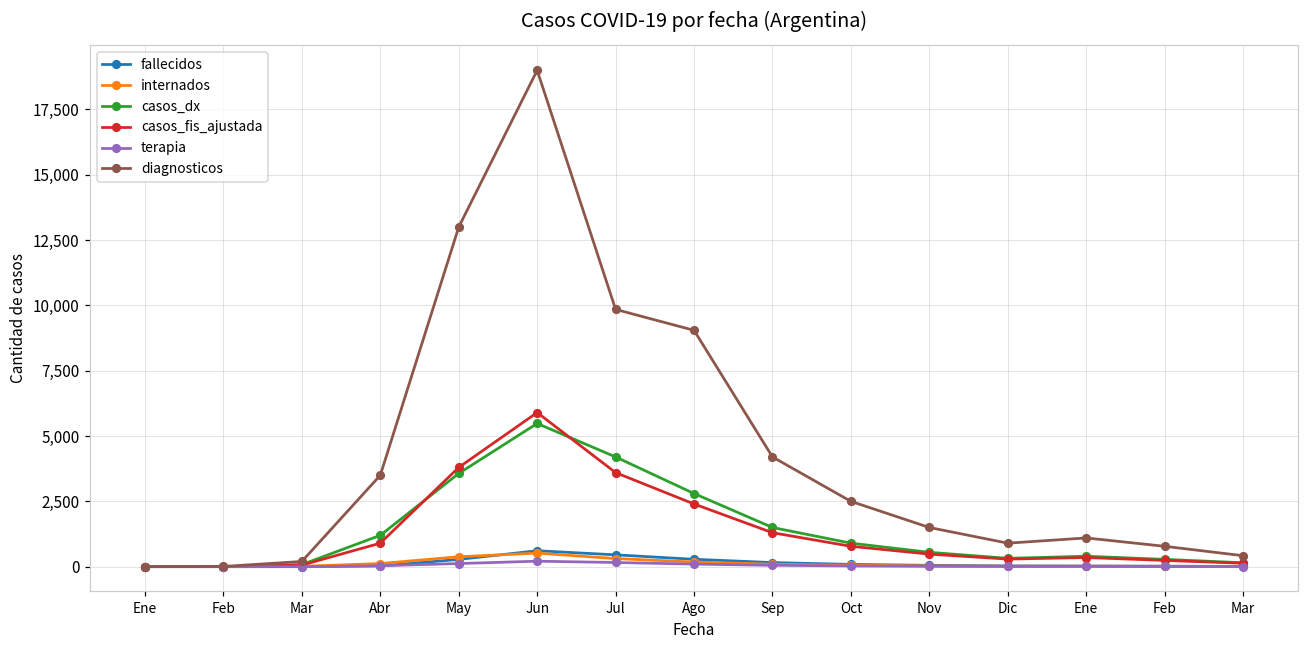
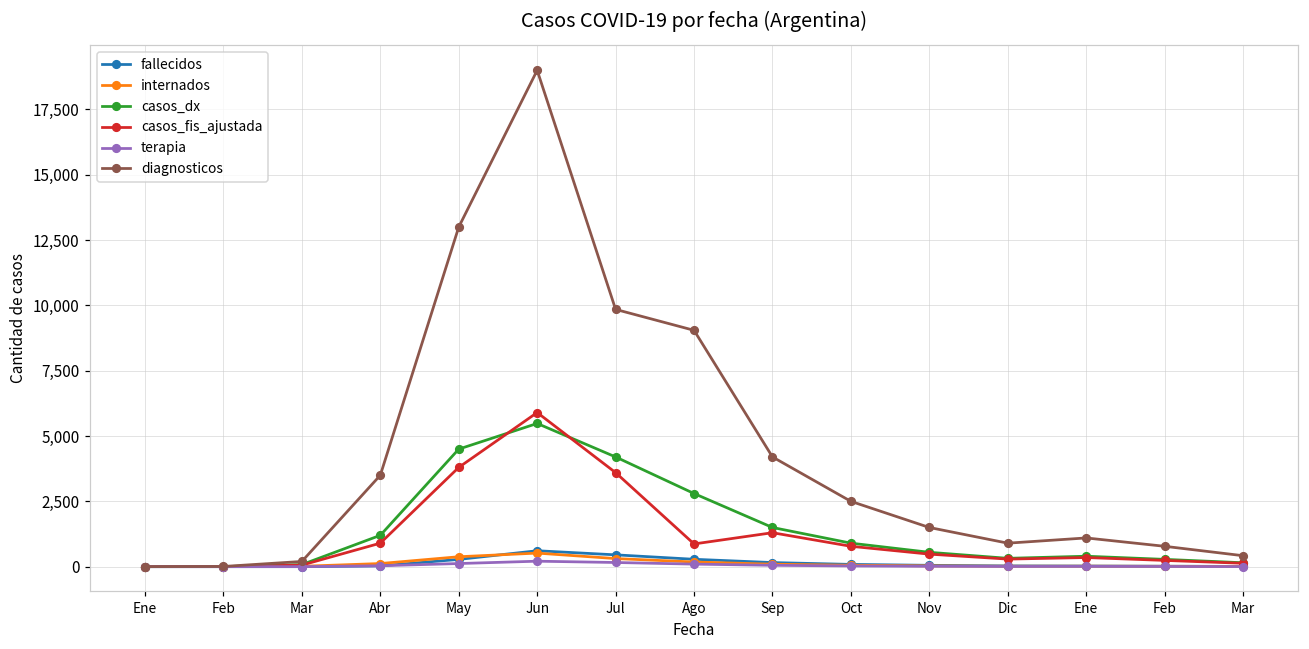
  {
    "fallecidos": {
      "Jul": "500"
    },
    "internados": {
      "Jul": "300"
    },
    "casos_dx": {
      "Abr": "1,200",
-     "May": "3,600",
+     "May": "4,500",
      "Jun": "5,500",
      "Jul": "4,200",
      "Ago": "2,800",
      "Sep": "1,500",
      "Oct": "900"
    },
    "casos_fis_ajustada": {
      "Abr": "900",
      "May": "3,800",
      "Jun": "5,900",
      "Jul": "3,600",
-     "Ago": "2,400",
+     "Ago": "900",
      "Sep": "1,300",
      "Oct": "800"
    },
    "terapia": {
      "May": "100",
      "Jun": "200",
      "Jul": "200"
    },
    "diagnosticos": {
      "Abr": "3,500",
      "May": "13,000",
      "Jun": "19,000",
      "Jul": "9,800",
      "Ago": "9,000",
      "Sep": "4,200",
      "Oct": "2,500",
      "Nov": "1,500",
      "Dic": "900"
    }
  }
